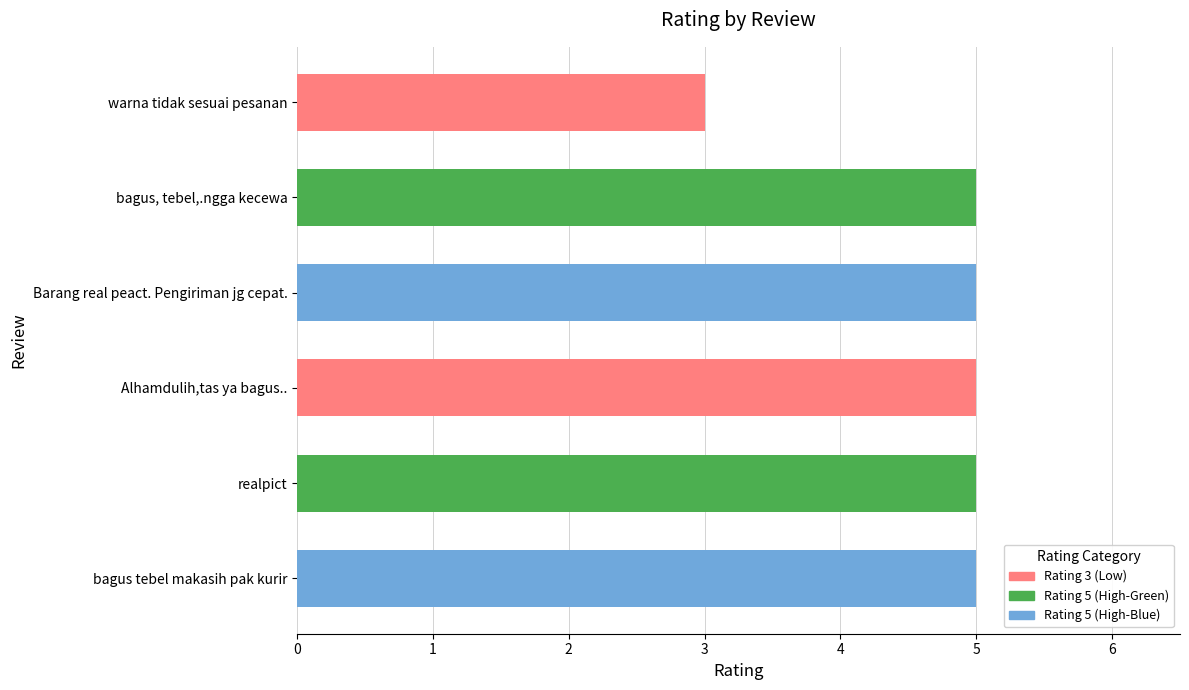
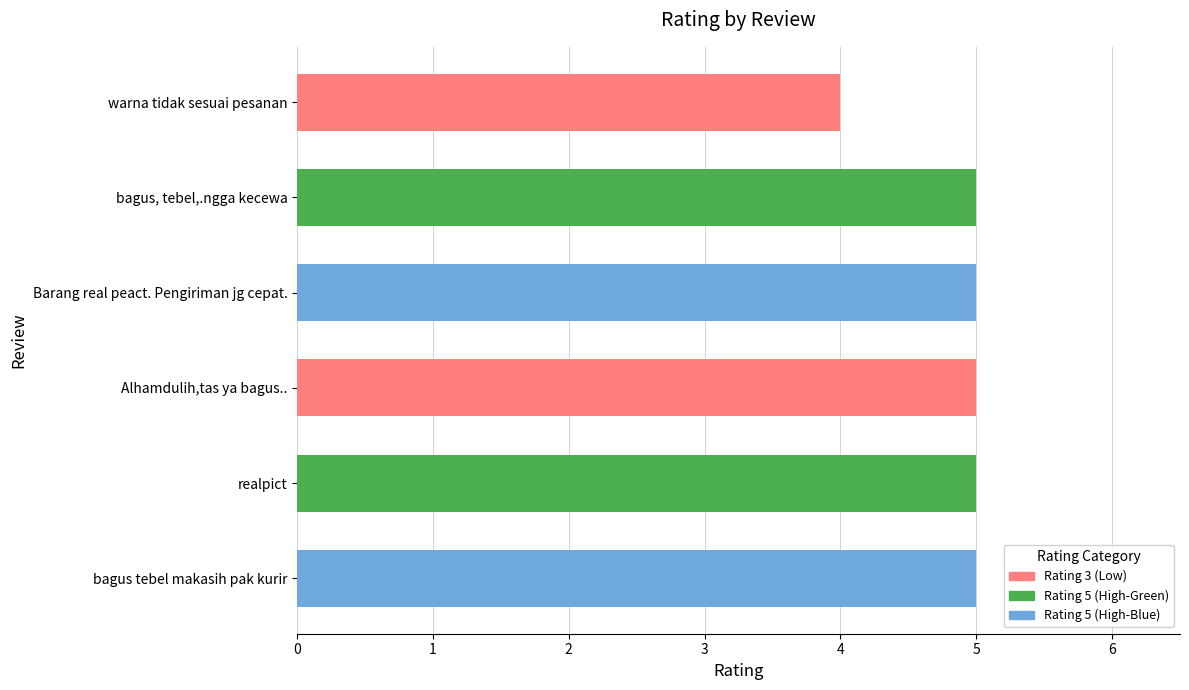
  {
-   "warna tidak sesuai pesanan": 3,
+   "warna tidak sesuai pesanan": 4,
    "bagus, tebel,.ngga kecewa": 5,
    "Barang real peact. Pengiriman jg cepat.": 5,
    "Alhamdulih,tas ya bagus..": 5,
    "realpict": 5,
    "bagus tebel makasih pak kurir": 5
  }
